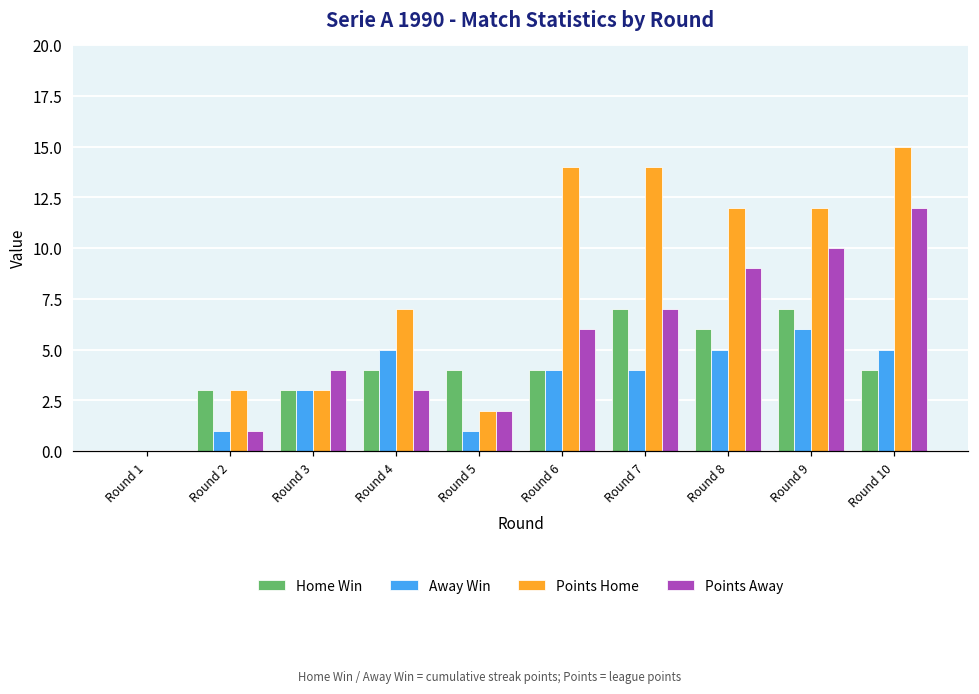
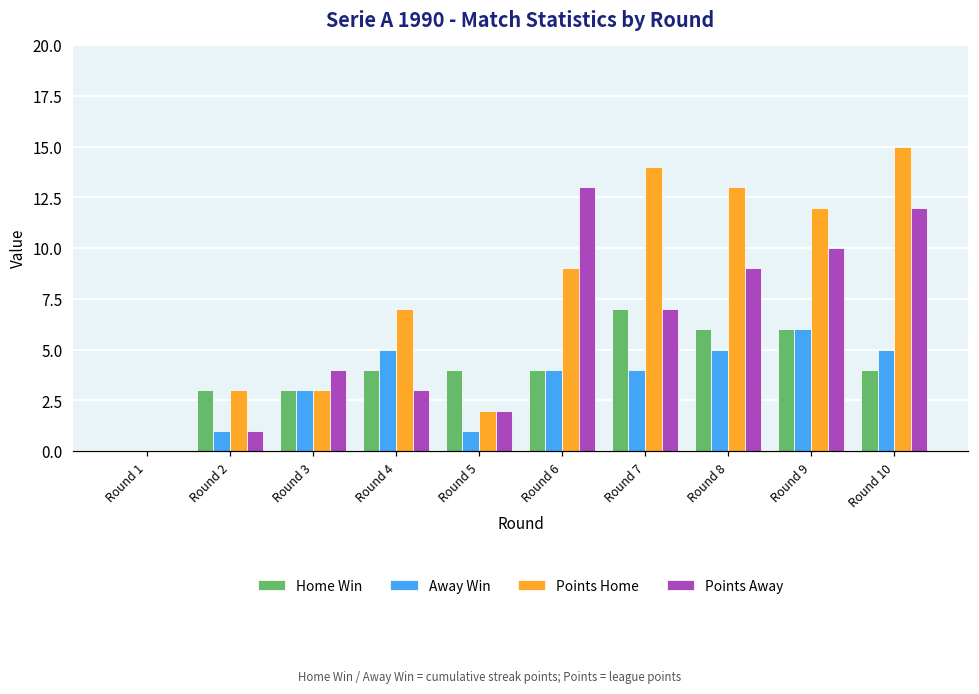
  {
    "Home Win": {
      "Round 1": 0,
      "Round 2": 3,
      "Round 3": 3,
      "Round 4": 4,
      "Round 5": 4,
      "Round 6": 4,
      "Round 7": 7,
      "Round 8": 6,
-     "Round 9": 7,
+     "Round 9": 6,
      "Round 10": 4
    },
    "Away Win": {
      "Round 1": 0,
      "Round 2": 1,
      "Round 3": 3,
      "Round 4": 5,
      "Round 5": 1,
      "Round 6": 4,
      "Round 7": 4,
      "Round 8": 5,
      "Round 9": 6,
      "Round 10": 5
    },
    "Points Home": {
      "Round 1": 0,
      "Round 2": 3,
      "Round 3": 3,
      "Round 4": 7,
      "Round 5": 2,
-     "Round 6": 14,
+     "Round 6": 9,
      "Round 7": 14,
-     "Round 8": 12,
+     "Round 8": 13,
      "Round 9": 12,
      "Round 10": 15
    },
    "Points Away": {
      "Round 1": 0,
      "Round 2": 1,
      "Round 3": 4,
      "Round 4": 3,
      "Round 5": 2,
-     "Round 6": 6,
+     "Round 6": 13,
      "Round 7": 7,
      "Round 8": 9,
      "Round 9": 10,
      "Round 10": 12
    }
  }
